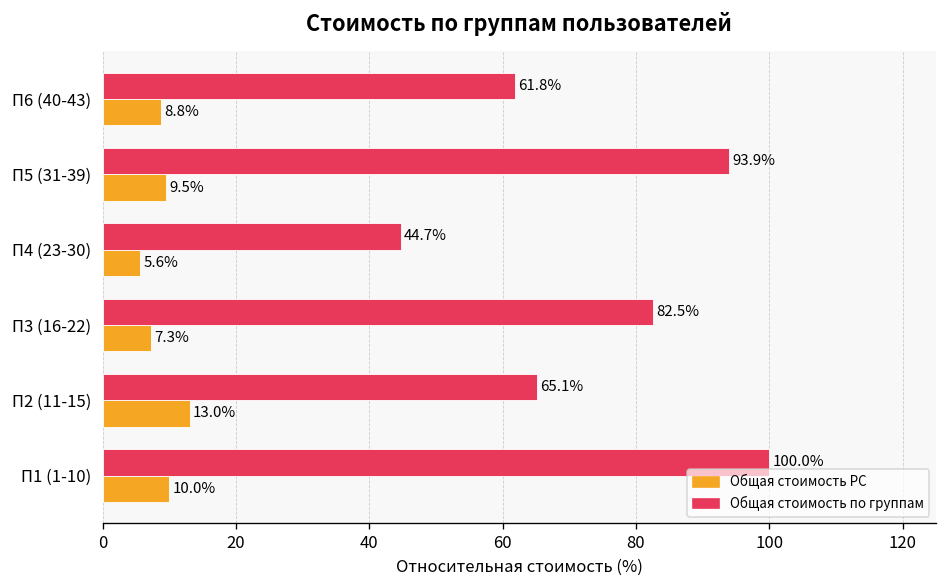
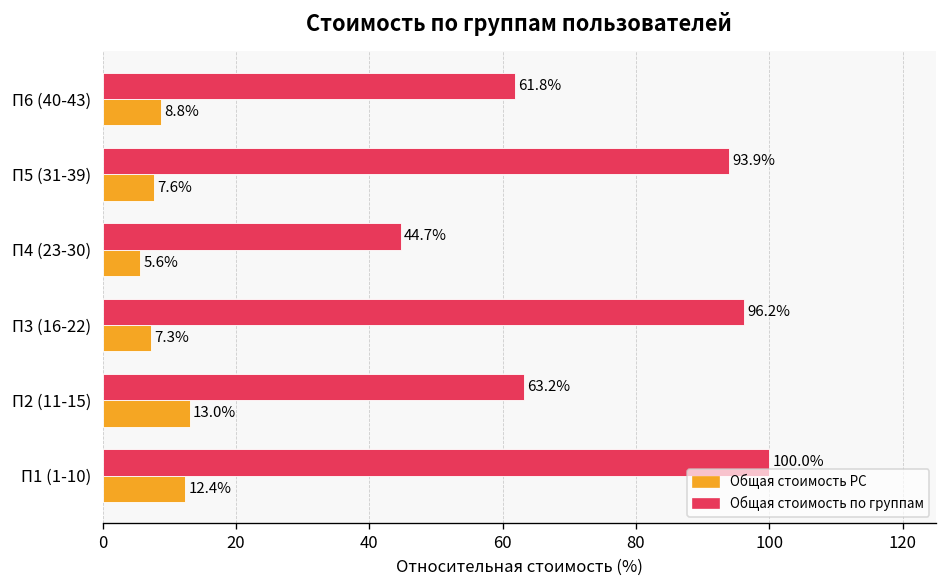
  {
    "Общая стоимость РС": {
      "П6 (40-43)": "8.8%",
-     "П5 (31-39)": "9.5%",
+     "П5 (31-39)": "7.6%",
      "П4 (23-30)": "5.6%",
      "П3 (16-22)": "7.3%",
      "П2 (11-15)": "13.0%",
-     "П1 (1-10)": "10.0%"
+     "П1 (1-10)": "12.4%"
    },
    "Общая стоимость по группам": {
      "П6 (40-43)": "61.8%",
      "П5 (31-39)": "93.9%",
      "П4 (23-30)": "44.7%",
-     "П3 (16-22)": "82.5%",
-     "П2 (11-15)": "65.1%",
+     "П3 (16-22)": "96.2%",
+     "П2 (11-15)": "63.2%",
      "П1 (1-10)": "100.0%"
    }
  }
